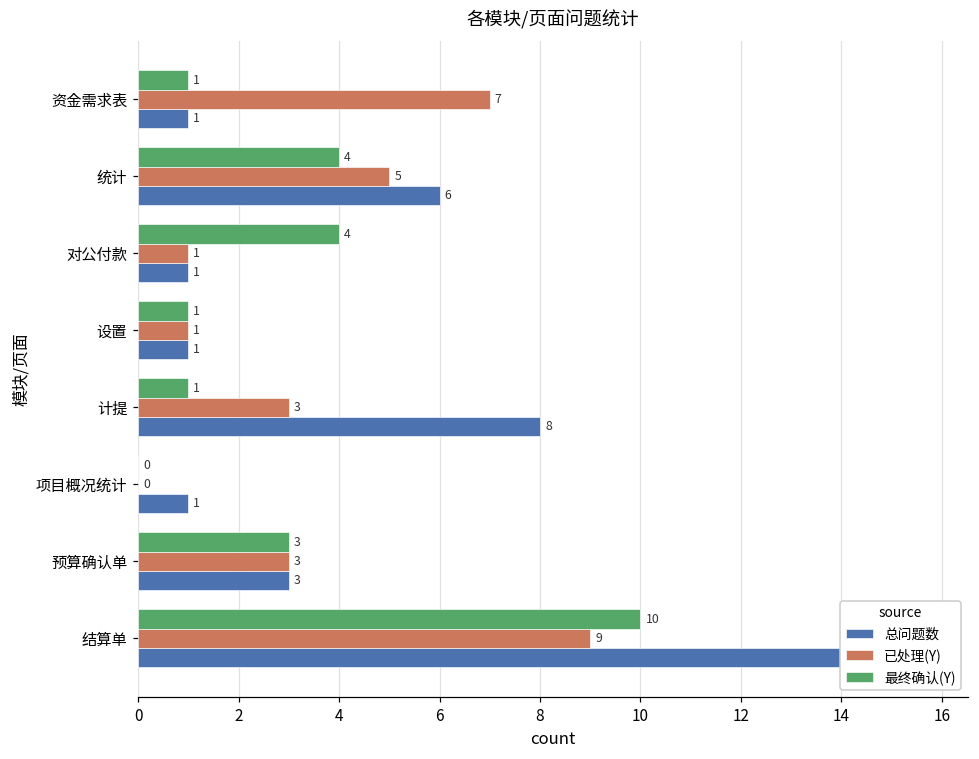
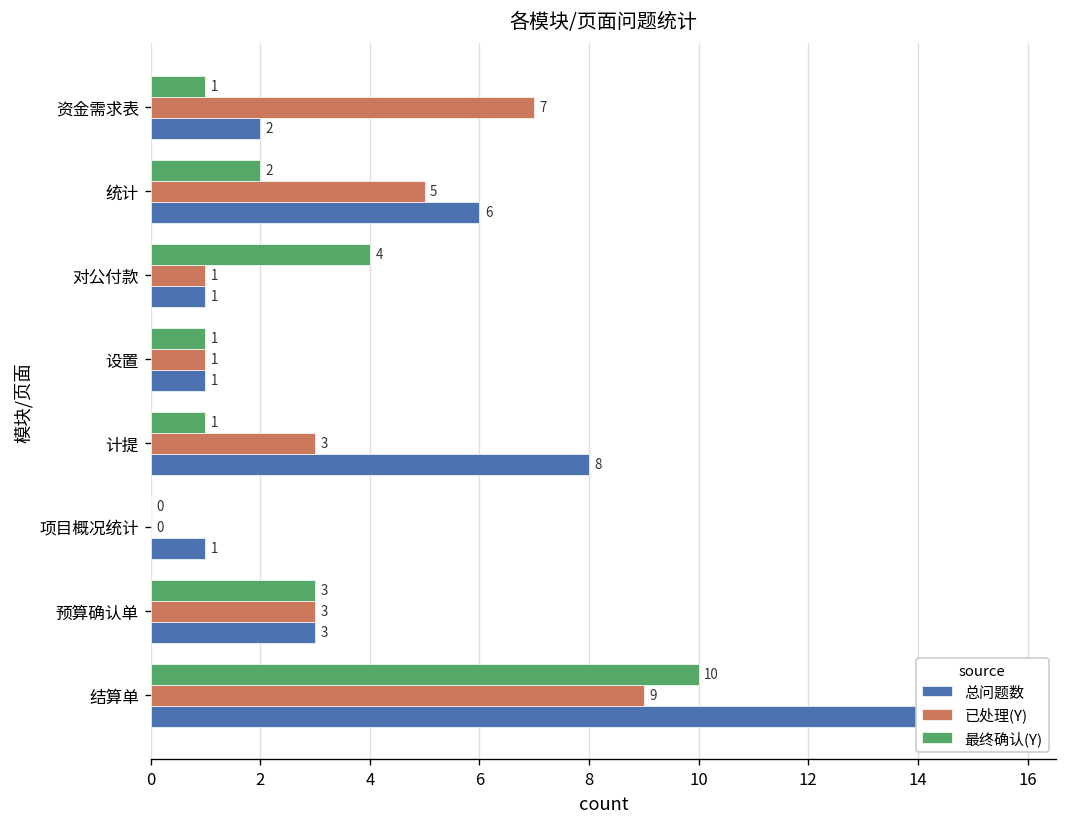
  {
    "总问题数": {
-     "资金需求表": 1,
+     "资金需求表": 2,
      "统计": 6,
      "对公付款": 1,
      "设置": 1,
      "计提": 8,
      "项目概况统计": 1,
      "预算确认单": 3
    },
    "已处理(Y)": {
      "资金需求表": 7,
      "统计": 5,
      "对公付款": 1,
      "设置": 1,
      "计提": 3,
      "项目概况统计": 0,
      "预算确认单": 3,
      "结算单": 9
    },
    "最终确认(Y)": {
      "资金需求表": 1,
-     "统计": 4,
+     "统计": 2,
      "对公付款": 4,
      "设置": 1,
      "计提": 1,
      "项目概况统计": 0,
      "预算确认单": 3,
      "结算单": 10
    }
  }
